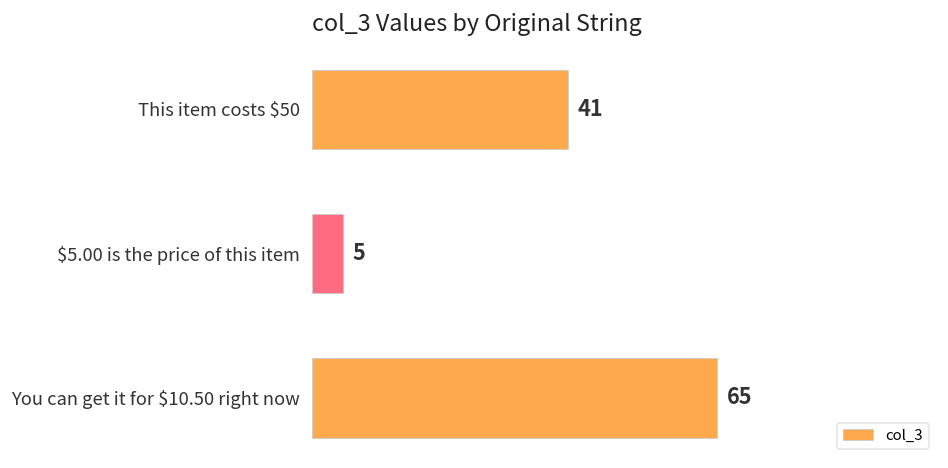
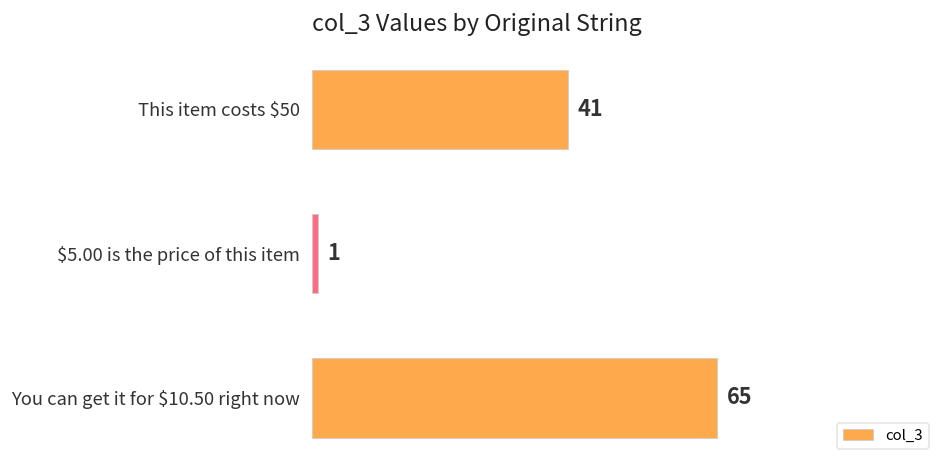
  {
    "This item costs $50": 41,
-   "$5.00 is the price of this item": 5,
+   "$5.00 is the price of this item": 1,
    "You can get it for $10.50 right now": 65
  }
